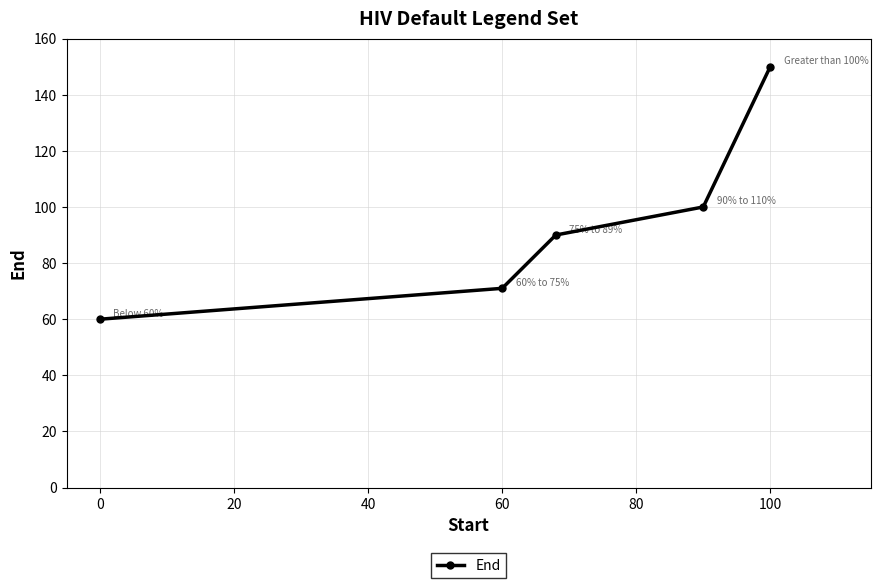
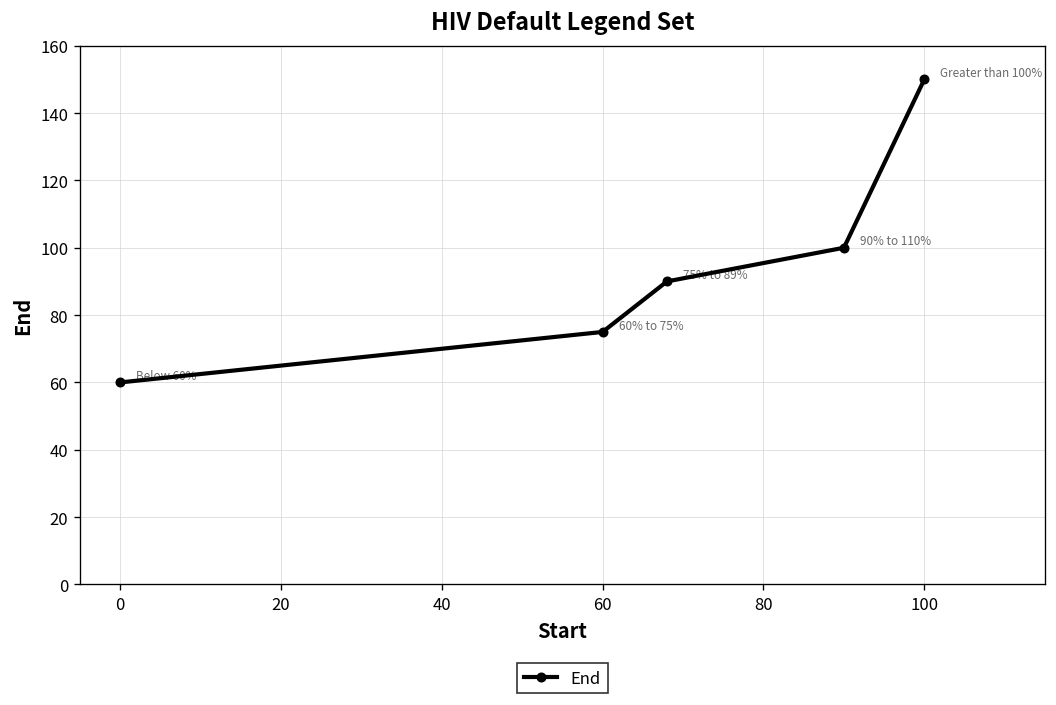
  {
-   "60": 71
+   "60": 75
  }
